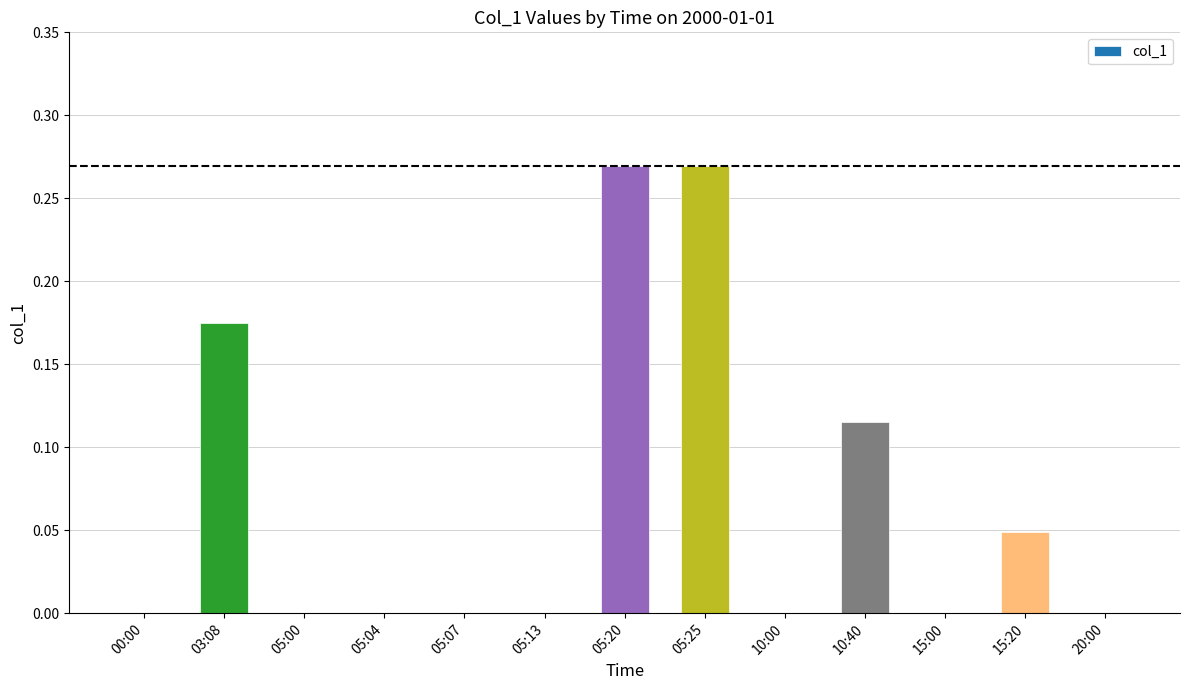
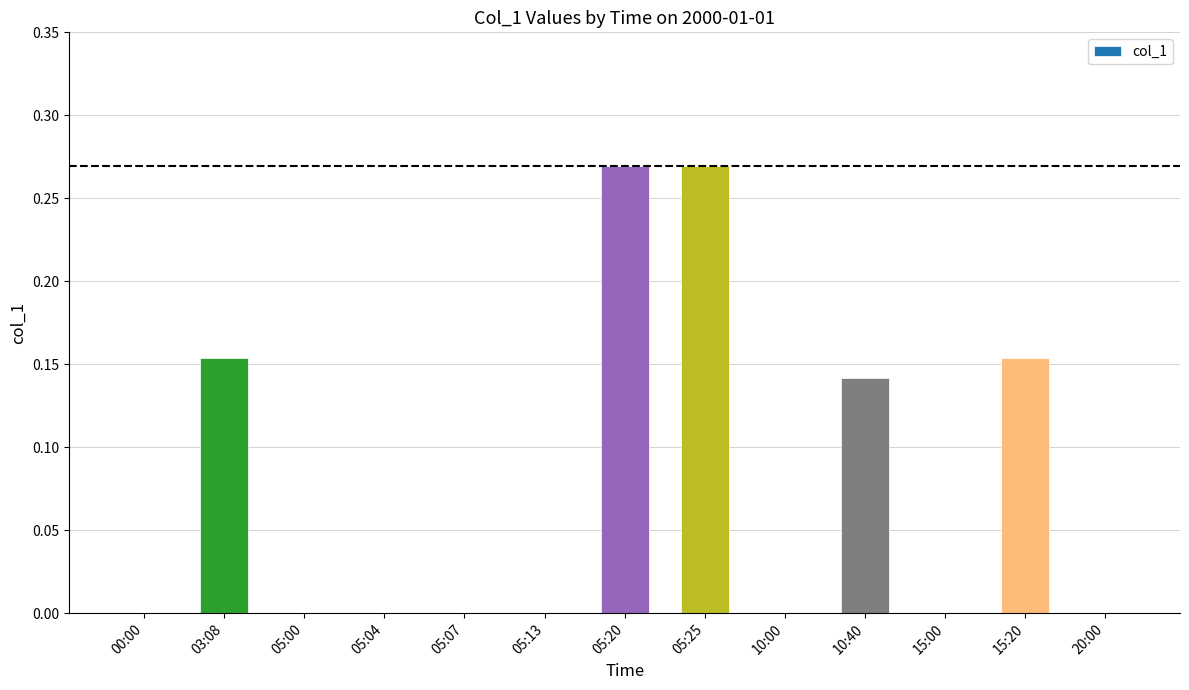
  {
    "00:00": 0.000,
-   "03:08": 0.175,
+   "03:08": 0.154,
    "05:00": 0.000,
    "05:04": 0.000,
    "05:07": 0.000,
    "05:13": 0.000,
    "05:20": 0.269,
    "05:25": 0.269,
    "10:00": 0.000,
-   "10:40": 0.115,
+   "10:40": 0.142,
    "15:00": 0.000,
-   "15:20": 0.049,
+   "15:20": 0.154,
    "20:00": 0.000
  }
